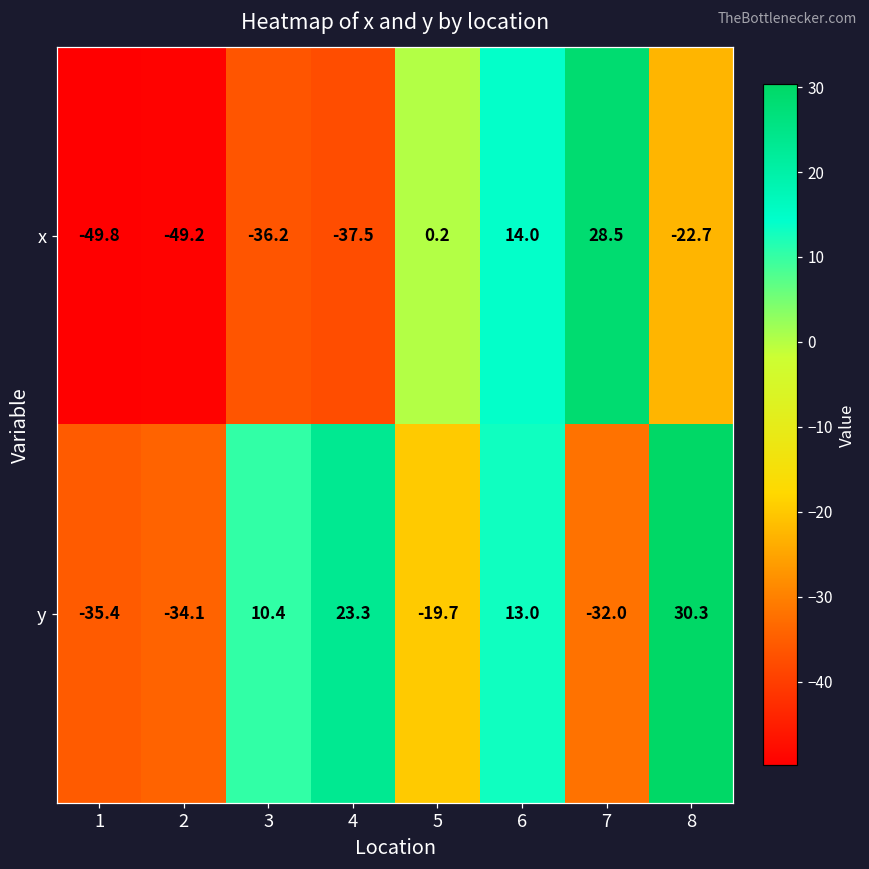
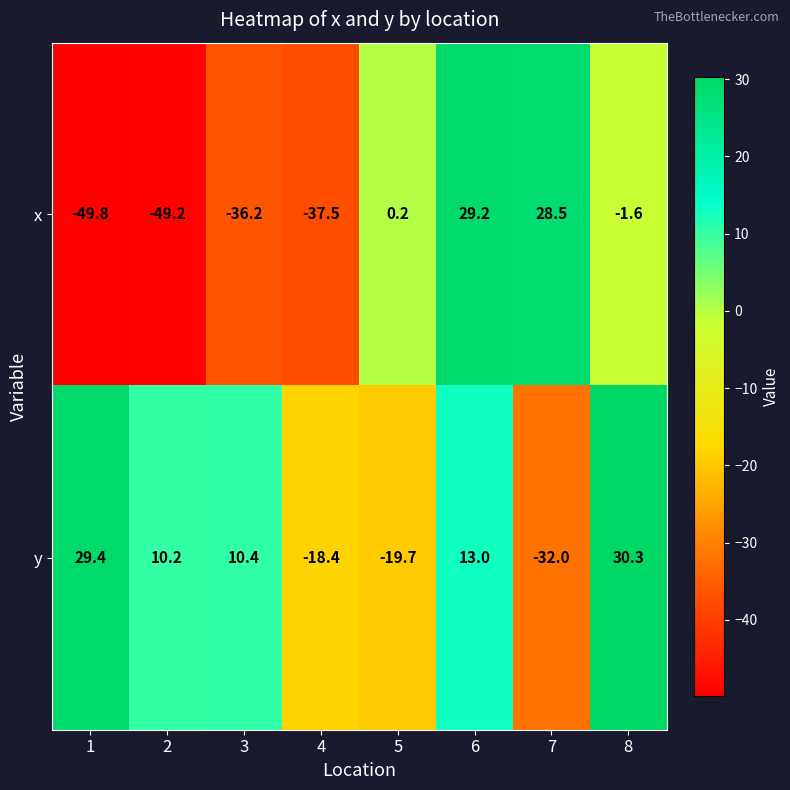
  {
    "x": {
      "1": -49.8,
      "2": -49.2,
      "3": -36.2,
      "4": -37.5,
      "5": 0.2,
-     "6": 14.0,
+     "6": 29.2,
      "7": 28.5,
-     "8": -22.7
+     "8": -1.6
    },
    "y": {
-     "1": -35.4,
-     "2": -34.1,
+     "1": 29.4,
+     "2": 10.2,
      "3": 10.4,
-     "4": 23.3,
+     "4": -18.4,
      "5": -19.7,
      "6": 13.0,
      "7": -32.0,
      "8": 30.3
    }
  }
